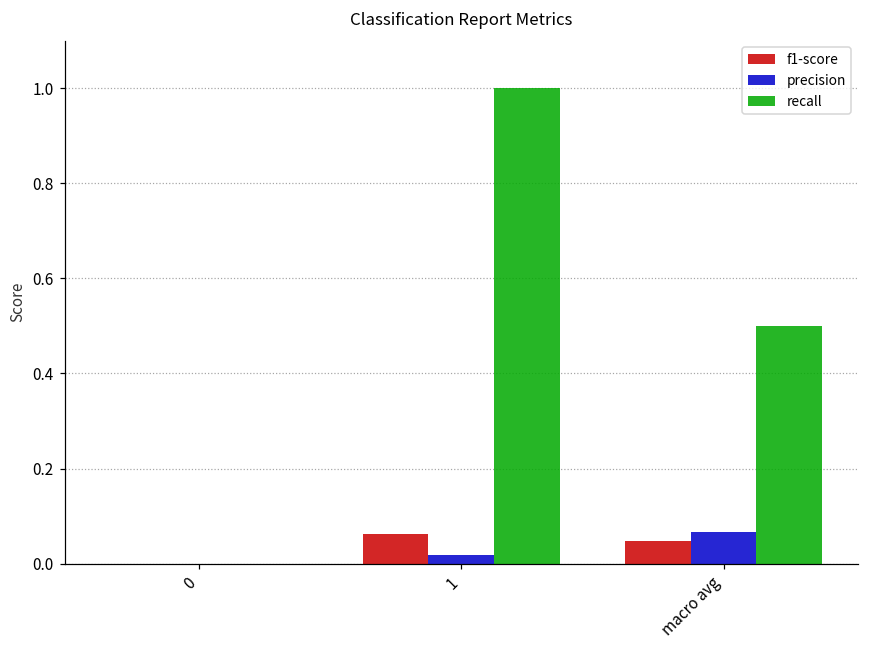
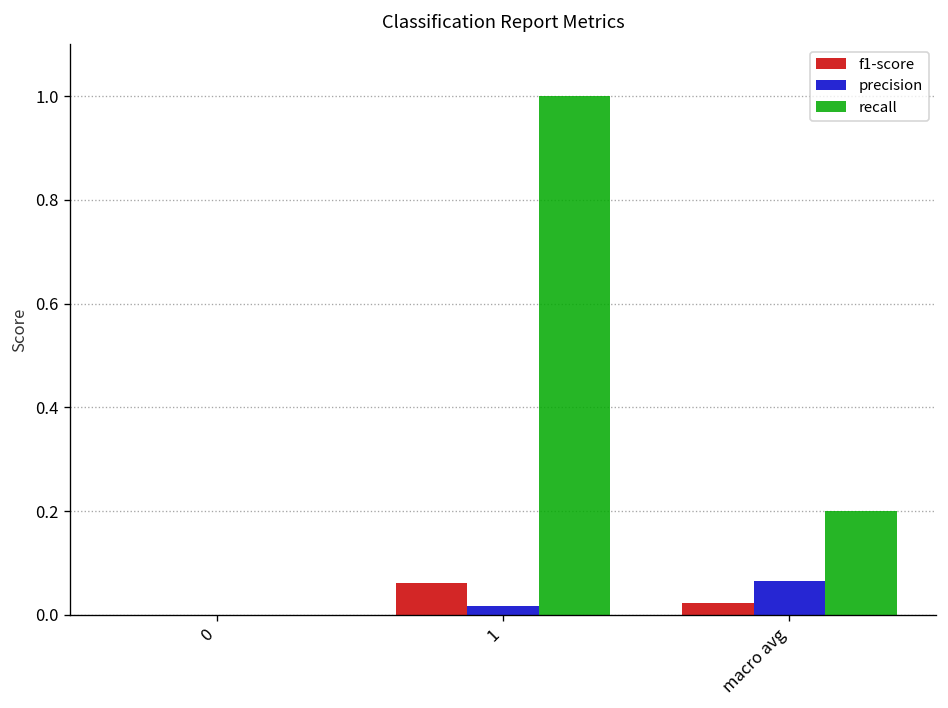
  {
    "f1-score": {
      "0": 0.00,
      "1": 0.06,
-     "macro avg": 0.05
+     "macro avg": 0.02
    },
    "precision": {
      "0": 0.00,
      "1": 0.02,
      "macro avg": 0.07
    },
    "recall": {
      "0": 0.0,
      "1": 1.0,
-     "macro avg": 0.5
+     "macro avg": 0.2
    }
  }
